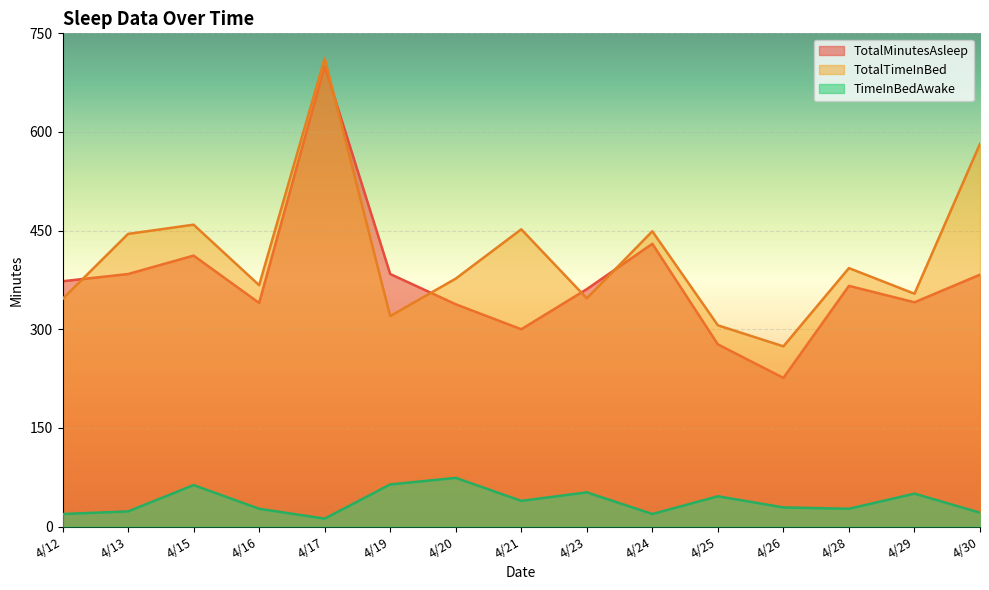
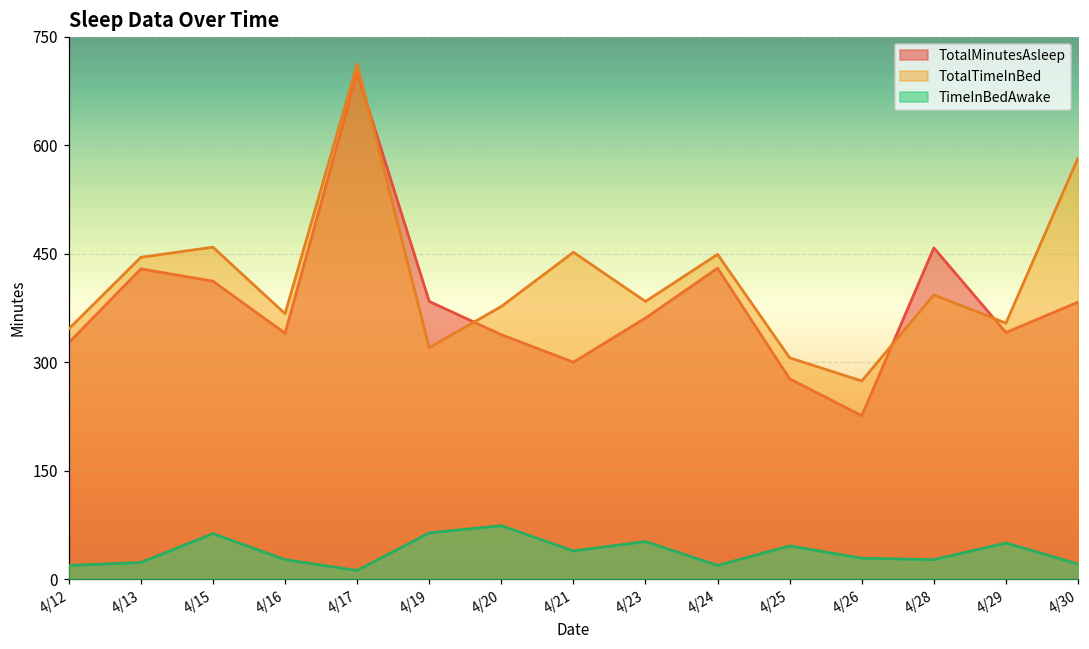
  {
    "TotalMinutesAsleep": {
-     "4/12": 370,
-     "4/13": 380,
+     "4/12": 330,
+     "4/13": 430,
      "4/15": 410,
      "4/16": 340,
      "4/17": 700,
      "4/19": 380,
      "4/20": 340,
      "4/21": 300,
      "4/23": 360,
      "4/24": 430,
      "4/25": 280,
      "4/26": 230,
-     "4/28": 370,
+     "4/28": 460,
      "4/29": 340,
      "4/30": 380
    },
    "TotalTimeInBed": {
      "4/12": 350,
      "4/13": 450,
      "4/15": 460,
      "4/16": 370,
      "4/17": 710,
      "4/19": 320,
      "4/20": 380,
      "4/21": 450,
-     "4/23": 350,
+     "4/23": 380,
      "4/24": 450,
      "4/25": 310,
      "4/26": 270,
      "4/28": 390,
      "4/29": 350,
      "4/30": 580
    },
    "TimeInBedAwake": {
      "4/12": 20,
      "4/13": 20,
      "4/15": 60,
      "4/16": 30,
      "4/17": 10,
      "4/19": 60,
      "4/20": 70,
      "4/21": 40,
      "4/23": 50,
      "4/24": 20,
      "4/25": 50,
      "4/26": 30,
      "4/28": 30,
      "4/29": 50,
      "4/30": 20
    }
  }
